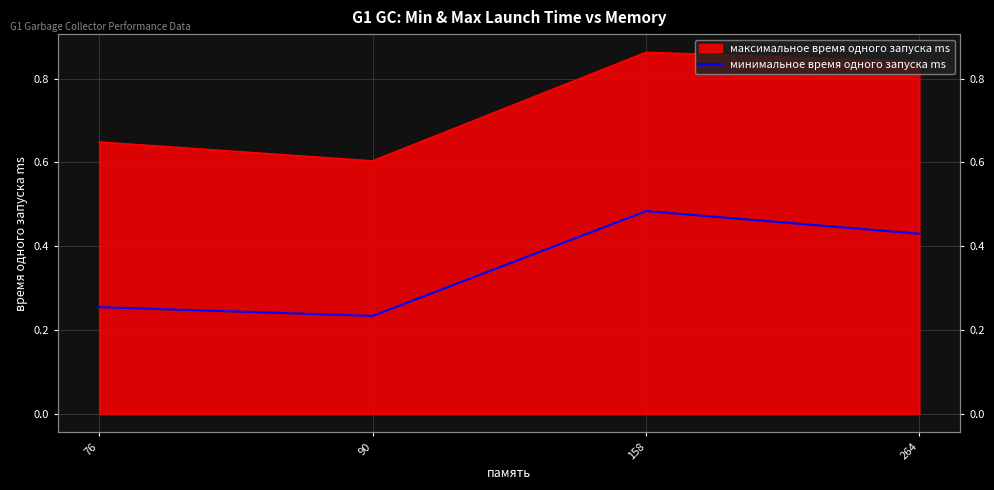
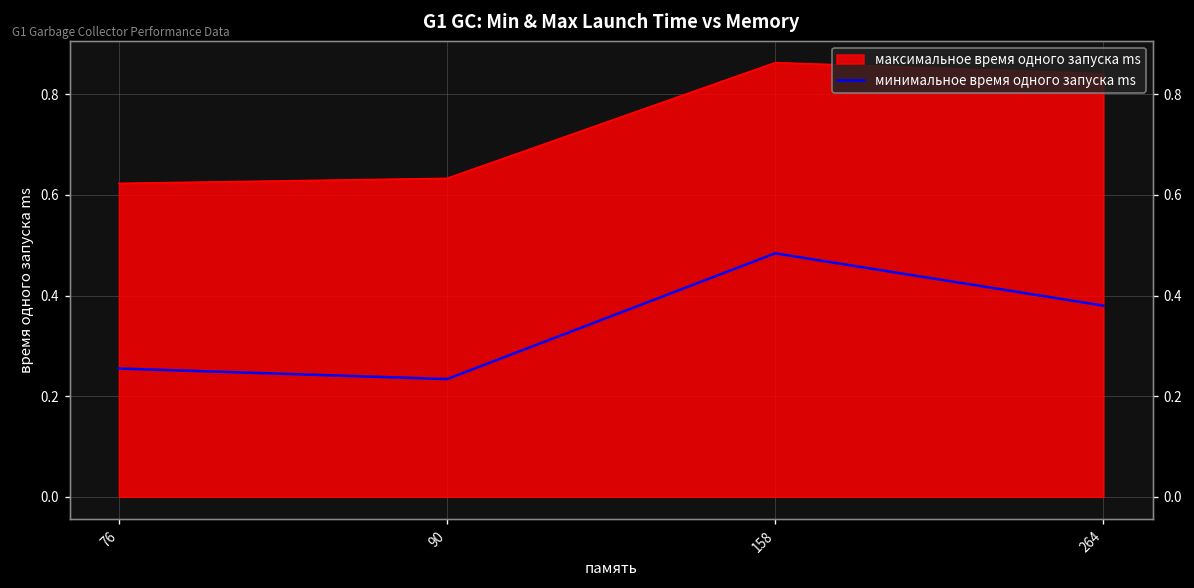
  {
    "максимальное время одного запуска ms": {
-     "76": 0.65,
-     "90": 0.60,
+     "76": 0.62,
+     "90": 0.63,
      "158": 0.86
    },
    "минимальное время одного запуска ms": {
      "76": 0.26,
      "90": 0.23,
      "158": 0.48,
-     "264": 0.43
+     "264": 0.38
    }
  }
